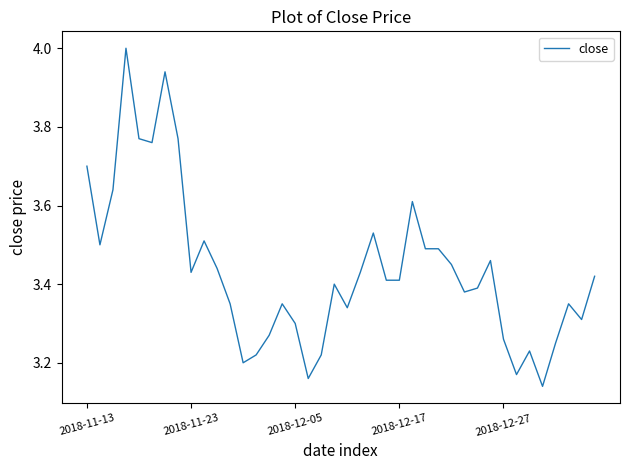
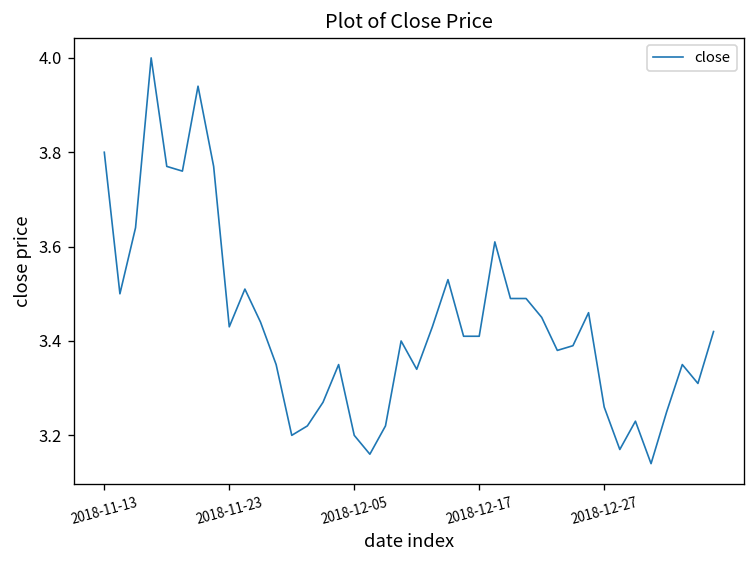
  {
-   "2018-11-13": 3.7,
+   "2018-11-13": 3.8,
    "2018-11-23": 3.43,
-   "2018-12-05": 3.3,
+   "2018-12-05": 3.2,
    "2018-12-17": 3.41,
    "2018-12-27": 3.26
  }
